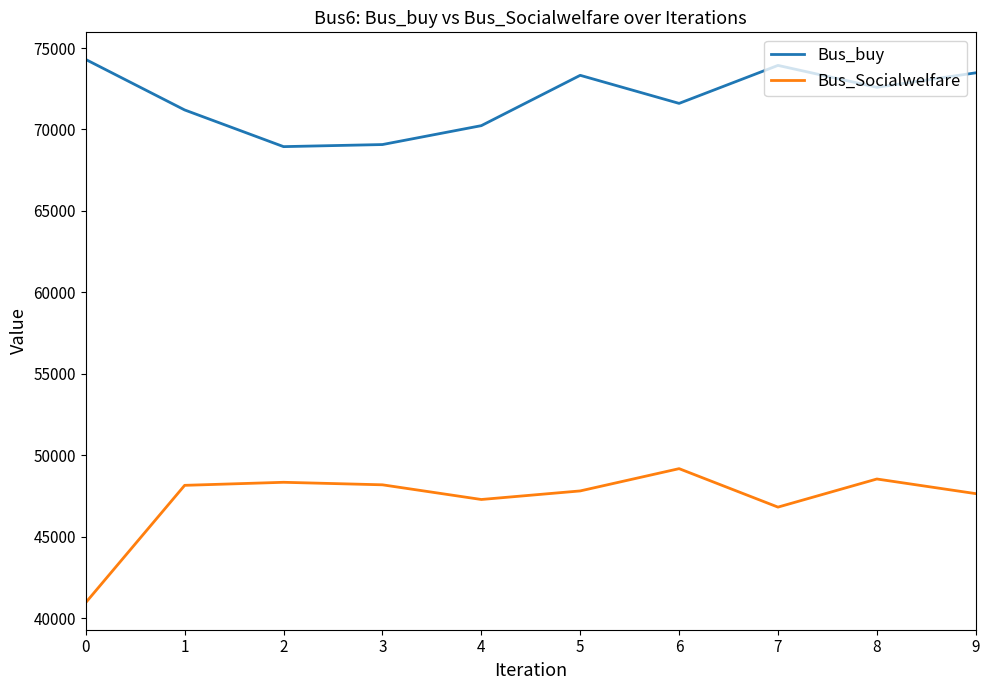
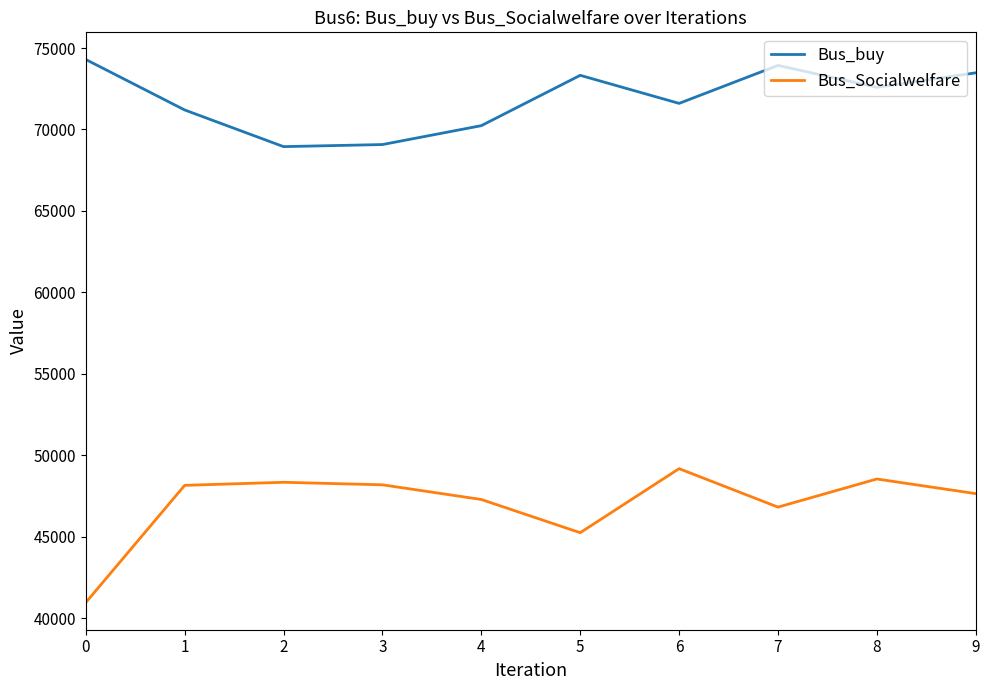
  {
    "Bus_buy": {
      "0": 74300,
      "1": 71200,
      "2": 68900,
      "3": 69100,
      "4": 70200,
      "5": 73300,
      "6": 71600,
      "9": 73500
    },
    "Bus_Socialwelfare": {
      "0": 41000,
      "1": 48200,
      "2": 48300,
      "3": 48200,
      "4": 47300,
-     "5": 47800,
+     "5": 45200,
      "6": 49200,
      "7": 46800,
      "8": 48500,
      "9": 47600
    }
  }
